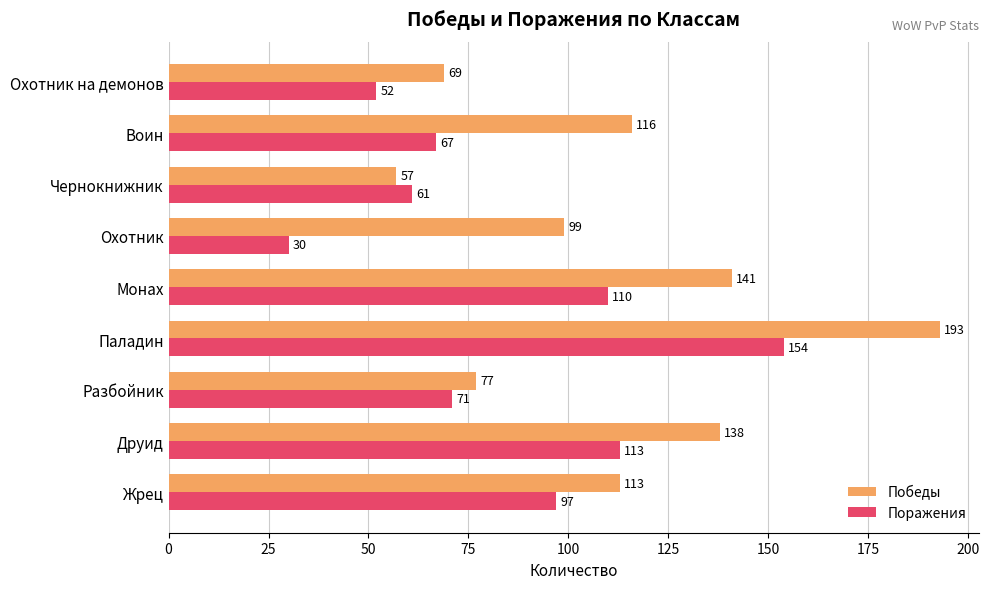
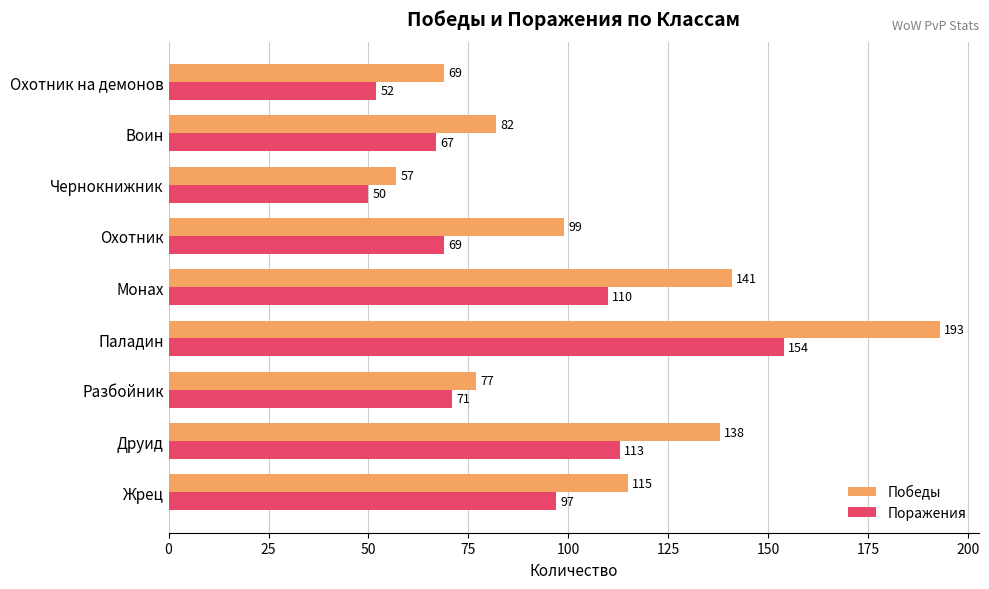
  {
    "Победы": {
      "Охотник на демонов": 69,
-     "Воин": 116,
+     "Воин": 82,
      "Чернокнижник": 57,
      "Охотник": 99,
      "Монах": 141,
      "Паладин": 193,
      "Разбойник": 77,
      "Друид": 138,
-     "Жрец": 113
+     "Жрец": 115
    },
    "Поражения": {
      "Охотник на демонов": 52,
      "Воин": 67,
-     "Чернокнижник": 61,
-     "Охотник": 30,
+     "Чернокнижник": 50,
+     "Охотник": 69,
      "Монах": 110,
      "Паладин": 154,
      "Разбойник": 71,
      "Друид": 113,
      "Жрец": 97
    }
  }
